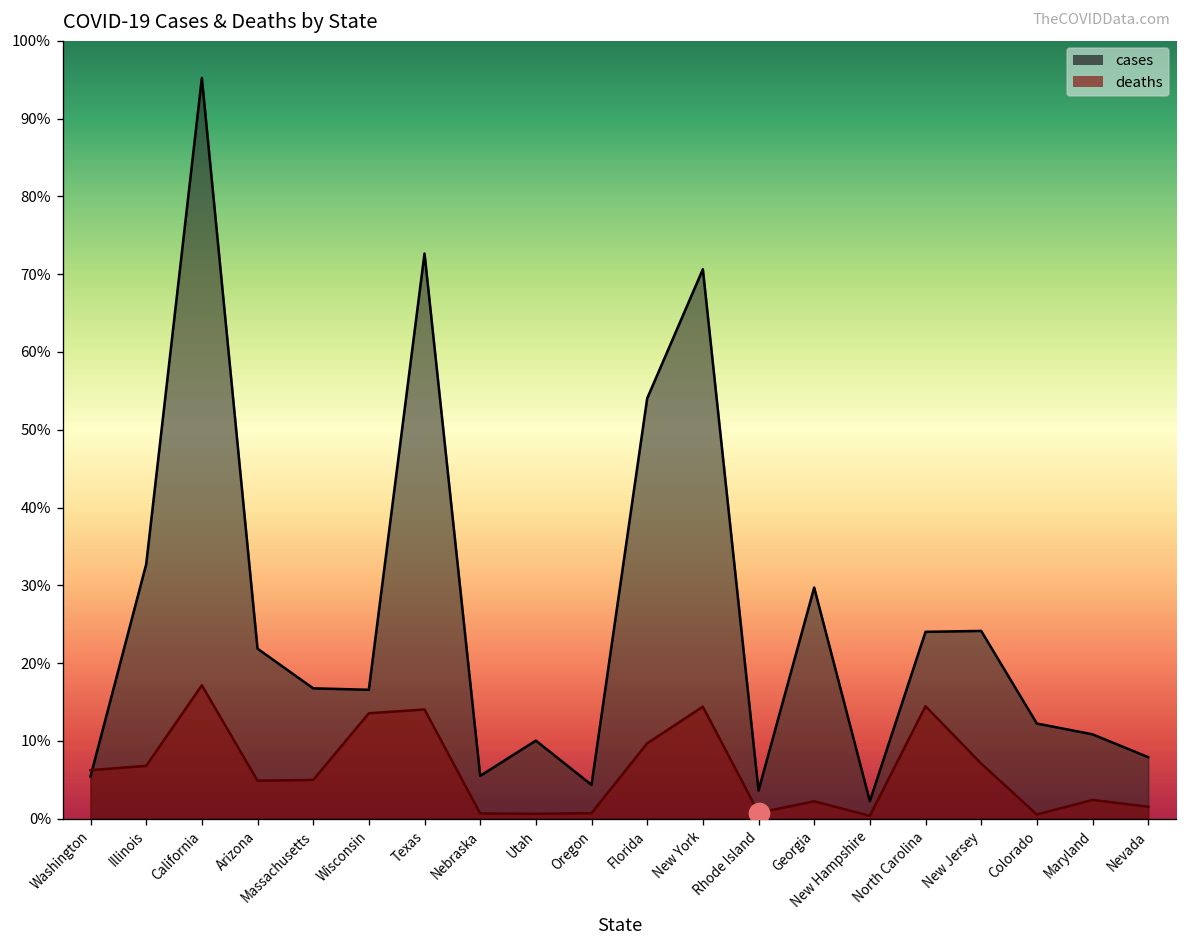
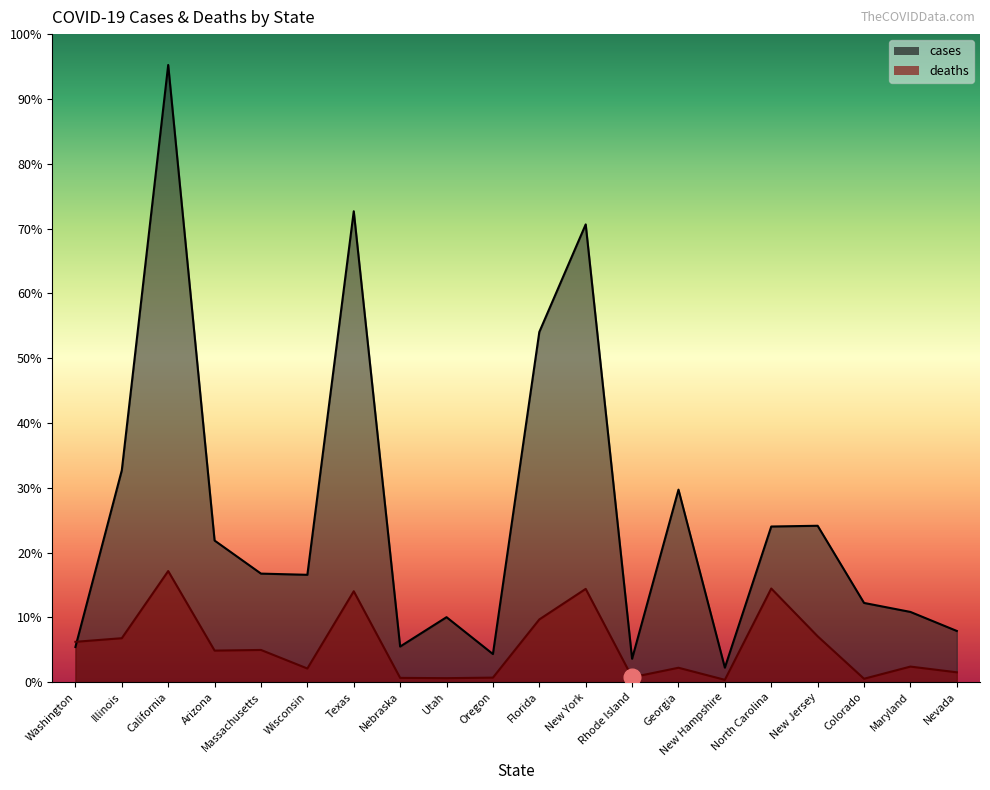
  {
    "cases": {
      "Washington": "5%",
      "Illinois": "33%",
      "California": "95%",
      "Arizona": "22%",
      "Massachusetts": "17%",
      "Wisconsin": "17%",
      "Texas": "73%",
      "Nebraska": "5%",
      "Utah": "10%",
      "Oregon": "4%",
      "Florida": "54%",
      "New York": "71%",
      "Rhode Island": "4%",
      "Georgia": "30%",
      "New Hampshire": "2%",
      "North Carolina": "24%",
      "New Jersey": "24%",
      "Colorado": "12%",
      "Maryland": "11%",
      "Nevada": "8%"
    },
    "deaths": {
      "Washington": "6%",
      "Illinois": "7%",
      "California": "17%",
      "Arizona": "5%",
      "Massachusetts": "5%",
-     "Wisconsin": "14%",
+     "Wisconsin": "2%",
      "Texas": "14%",
      "Nebraska": "1%",
      "Utah": "1%",
      "Oregon": "1%",
      "Florida": "10%",
      "New York": "14%",
      "Georgia": "2%",
      "New Hampshire": "0%",
      "North Carolina": "14%",
      "New Jersey": "7%",
      "Colorado": "1%",
      "Maryland": "2%",
      "Nevada": "2%"
    }
  }
